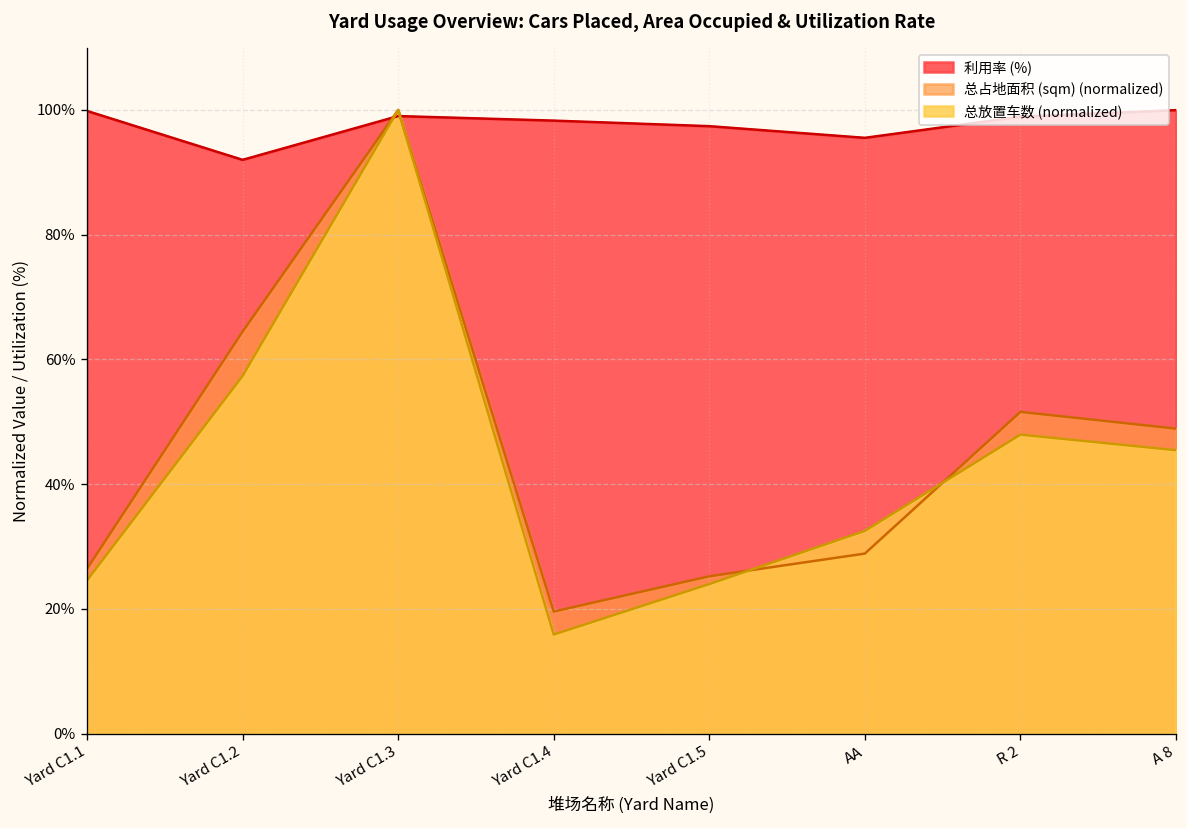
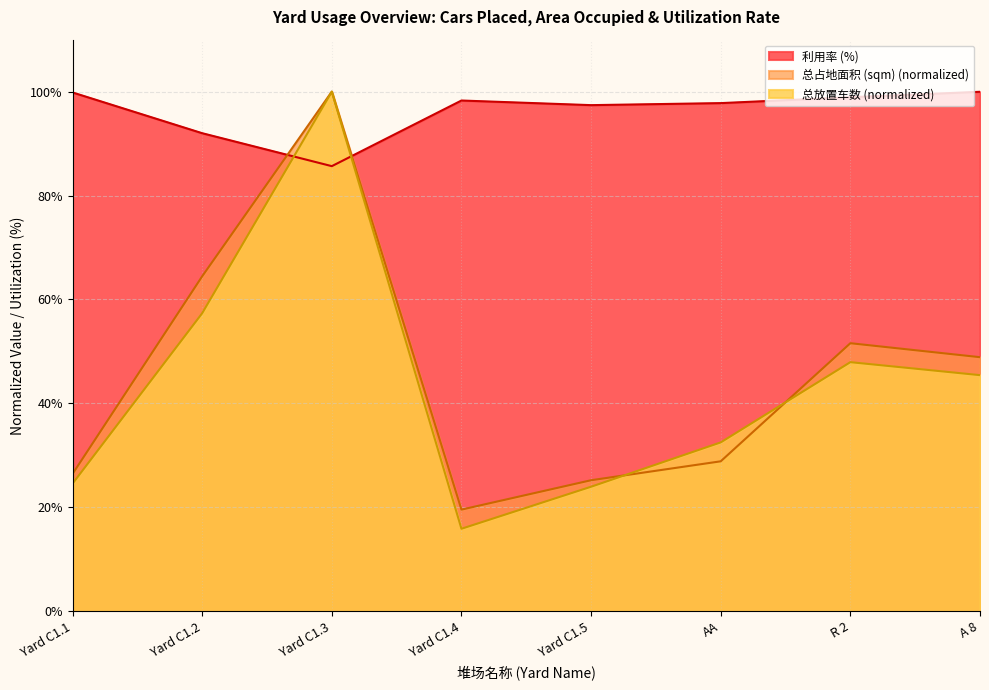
  {
    "利用率 (%)": {
      "Yard C1.1": "100%",
      "Yard C1.2": "92%",
-     "Yard C1.3": "99%",
+     "Yard C1.3": "86%",
      "Yard C1.4": "98%",
      "Yard C1.5": "97%",
-     "AA": "96%",
+     "AA": "98%",
      "A 8": "100%"
    }
  }
